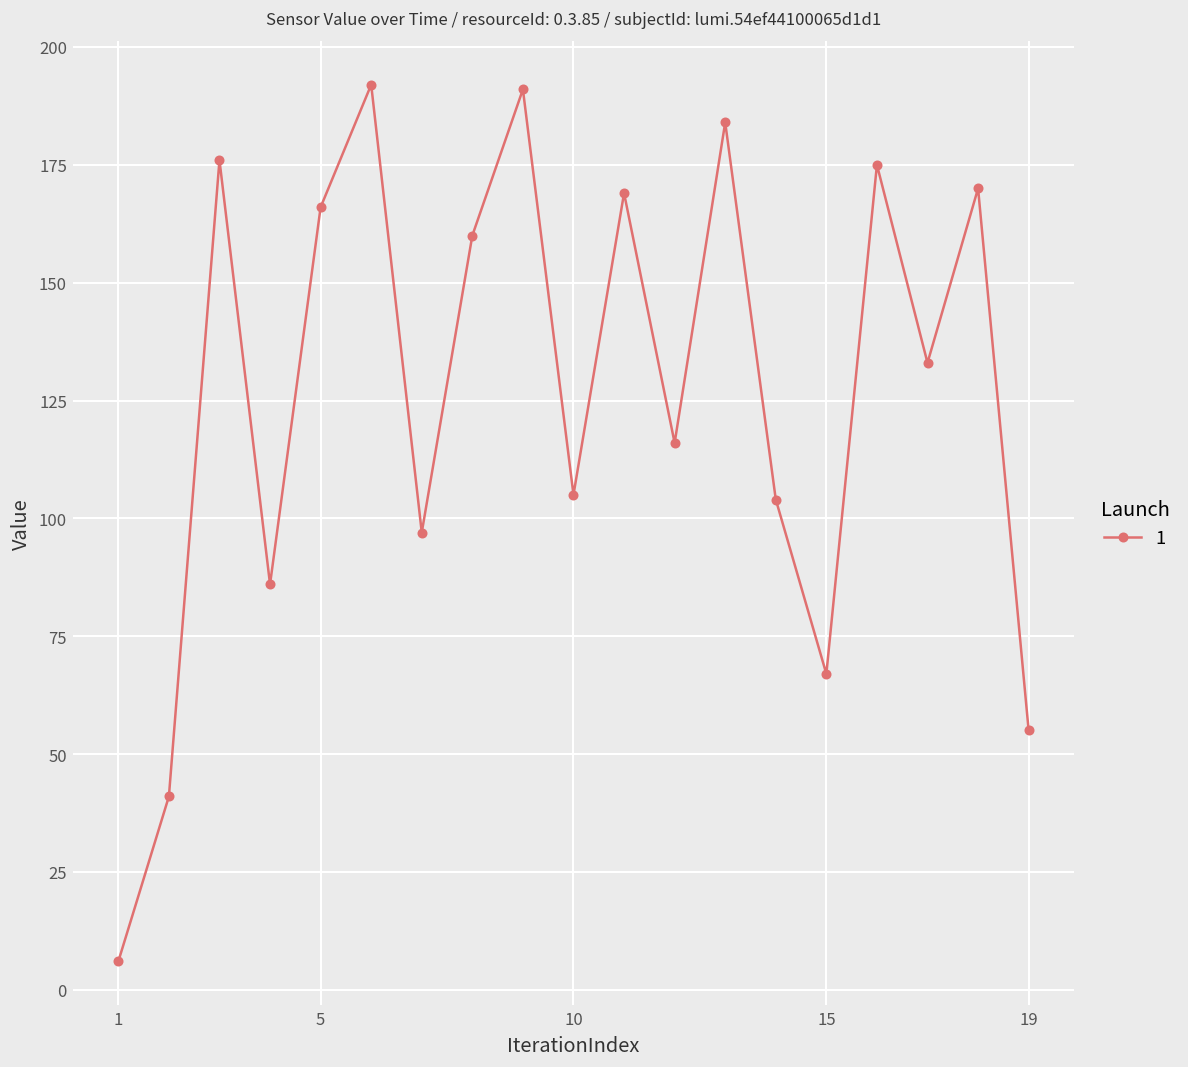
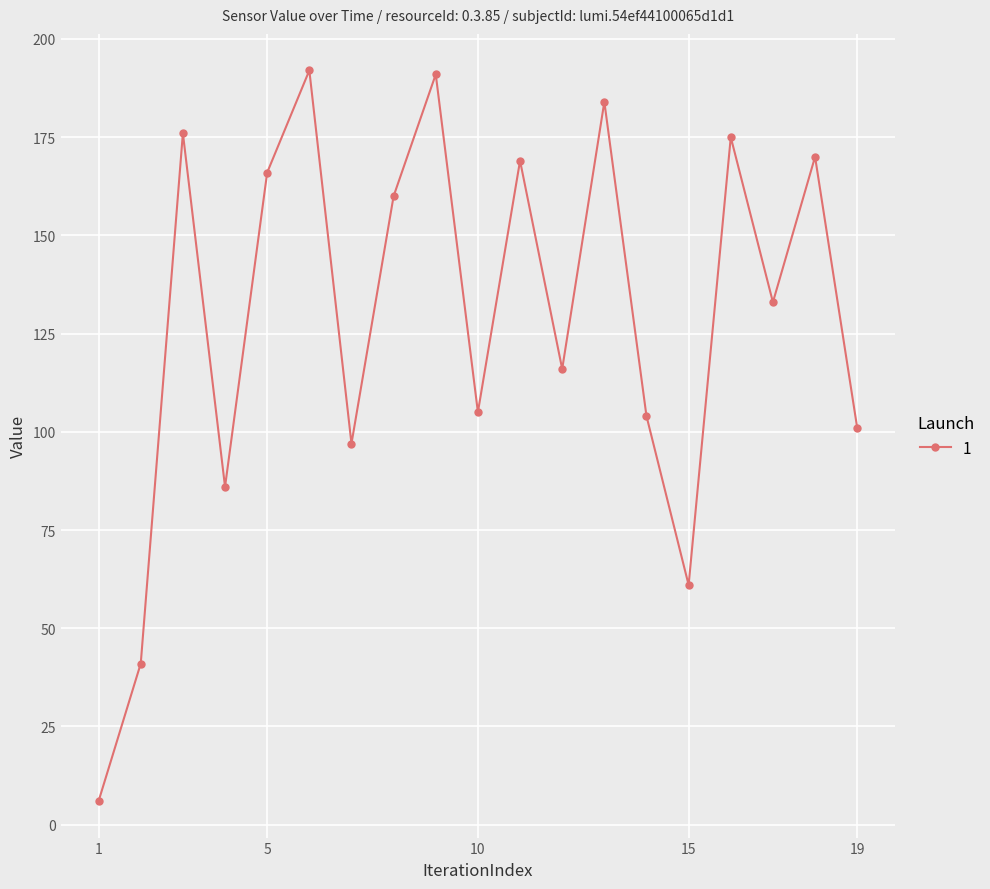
  {
    "1": 6,
    "5": 166,
    "10": 105,
-   "15": 67,
-   "19": 55
+   "15": 61,
+   "19": 101
  }
